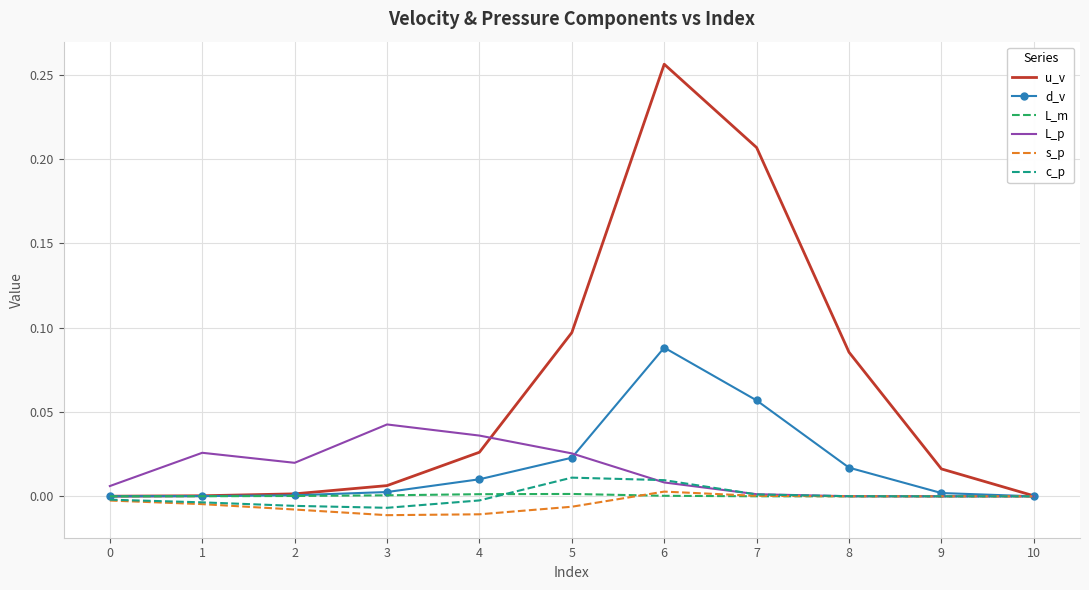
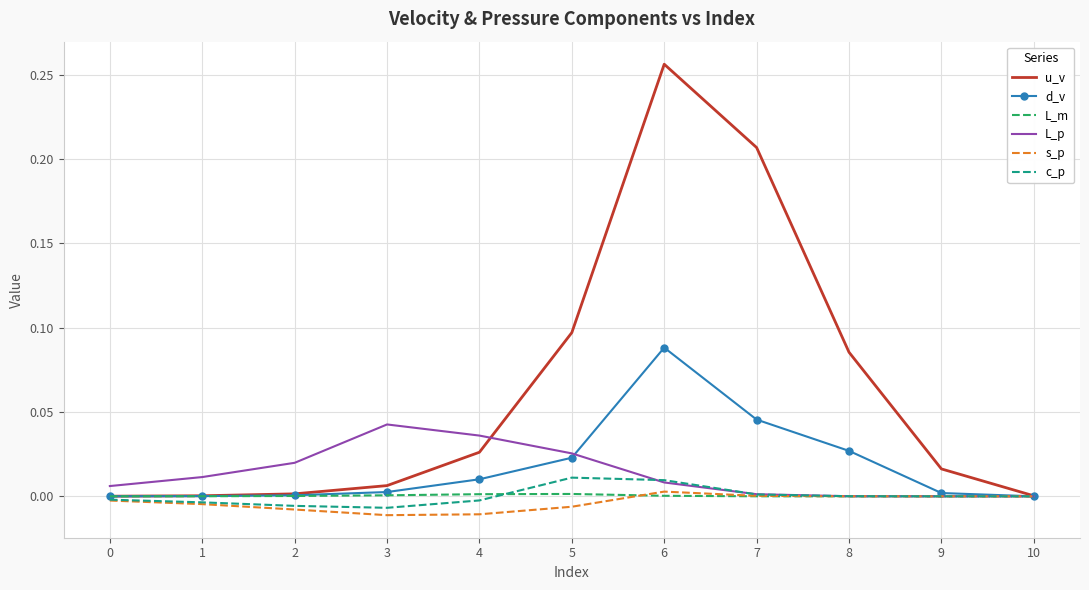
  {
    "u_v": {
      "3": 0.006,
      "4": 0.026,
      "5": 0.097,
      "6": 0.256,
      "7": 0.207,
      "8": 0.085,
      "9": 0.016
    },
    "d_v": {
      "3": 0.003,
      "4": 0.010,
      "5": 0.023,
      "6": 0.088,
-     "7": 0.057,
-     "8": 0.017,
+     "7": 0.046,
+     "8": 0.027,
      "9": 0.002
    },
    "L_p": {
      "0": 0.006,
-     "1": 0.026,
+     "1": 0.011,
      "2": 0.020,
      "3": 0.043,
      "4": 0.036,
      "5": 0.025
    },
    "s_p": {
      "2": -0.008,
      "3": -0.011,
      "4": -0.011,
      "5": -0.006,
      "6": 0.003
    }
  }
